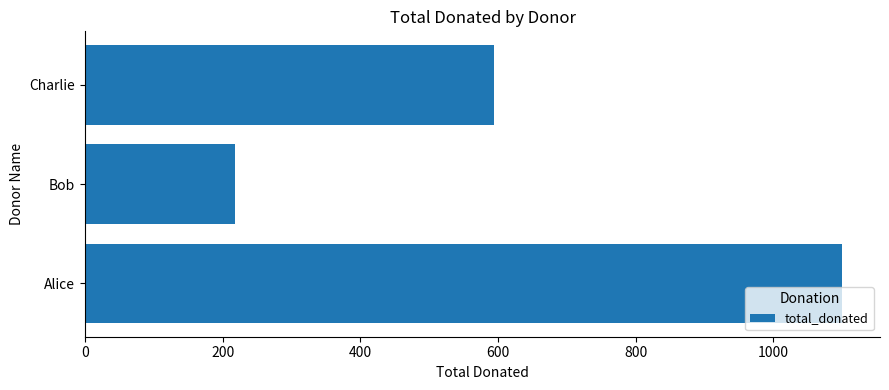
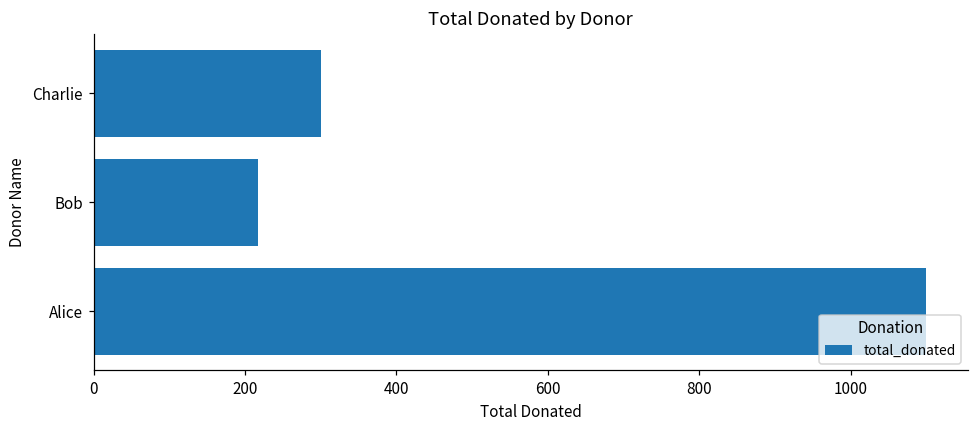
  {
-   "Charlie": 590,
+   "Charlie": 300,
    "Bob": 220,
    "Alice": 1100
  }
